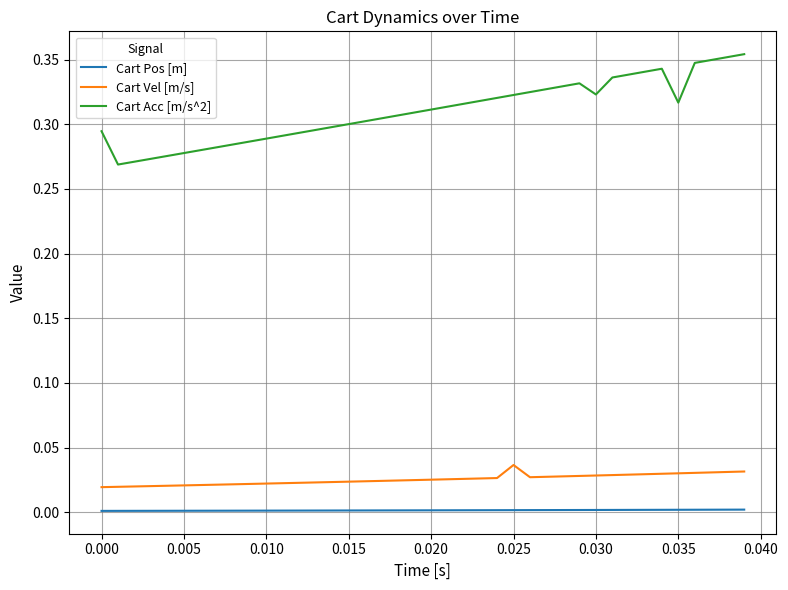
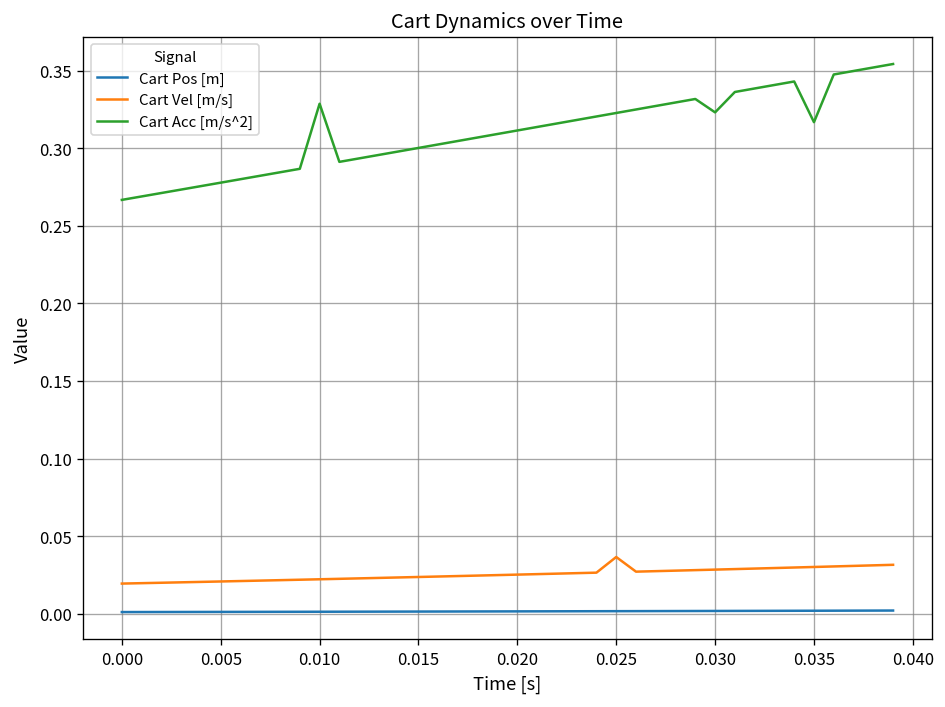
  {
    "Cart Pos [m]": {
      "0.000": 0.001,
      "0.005": 0.001,
      "0.010": 0.001,
      "0.015": 0.001,
      "0.020": 0.001,
      "0.025": 0.002,
      "0.030": 0.002,
      "0.035": 0.002
    },
    "Cart Vel [m/s]": {
      "0.000": 0.019,
      "0.005": 0.021,
      "0.010": 0.022,
      "0.015": 0.024,
      "0.020": 0.025,
      "0.025": 0.037,
      "0.030": 0.028,
      "0.035": 0.030
    },
    "Cart Acc [m/s^2]": {
-     "0.000": 0.295,
+     "0.000": 0.267,
      "0.005": 0.278,
-     "0.010": 0.289,
+     "0.010": 0.329,
      "0.015": 0.300,
      "0.020": 0.311,
      "0.025": 0.323,
      "0.030": 0.323,
      "0.035": 0.317
    }
  }
